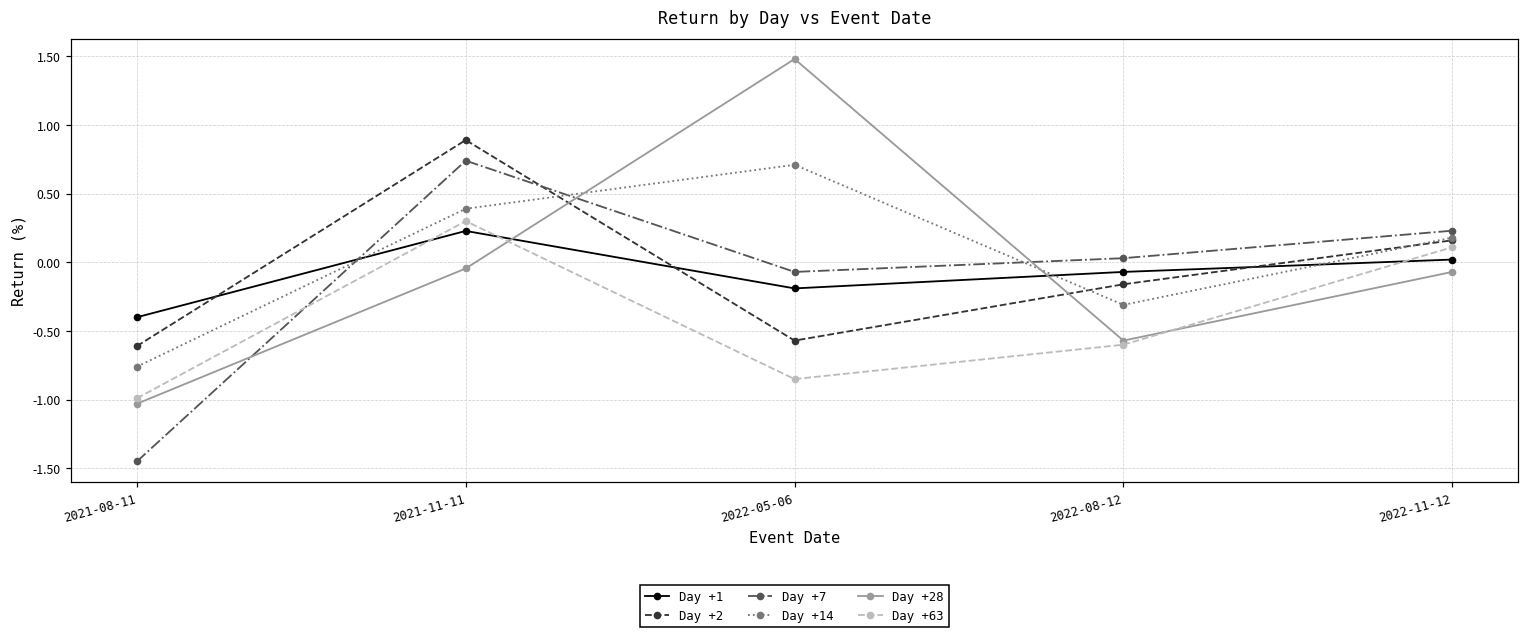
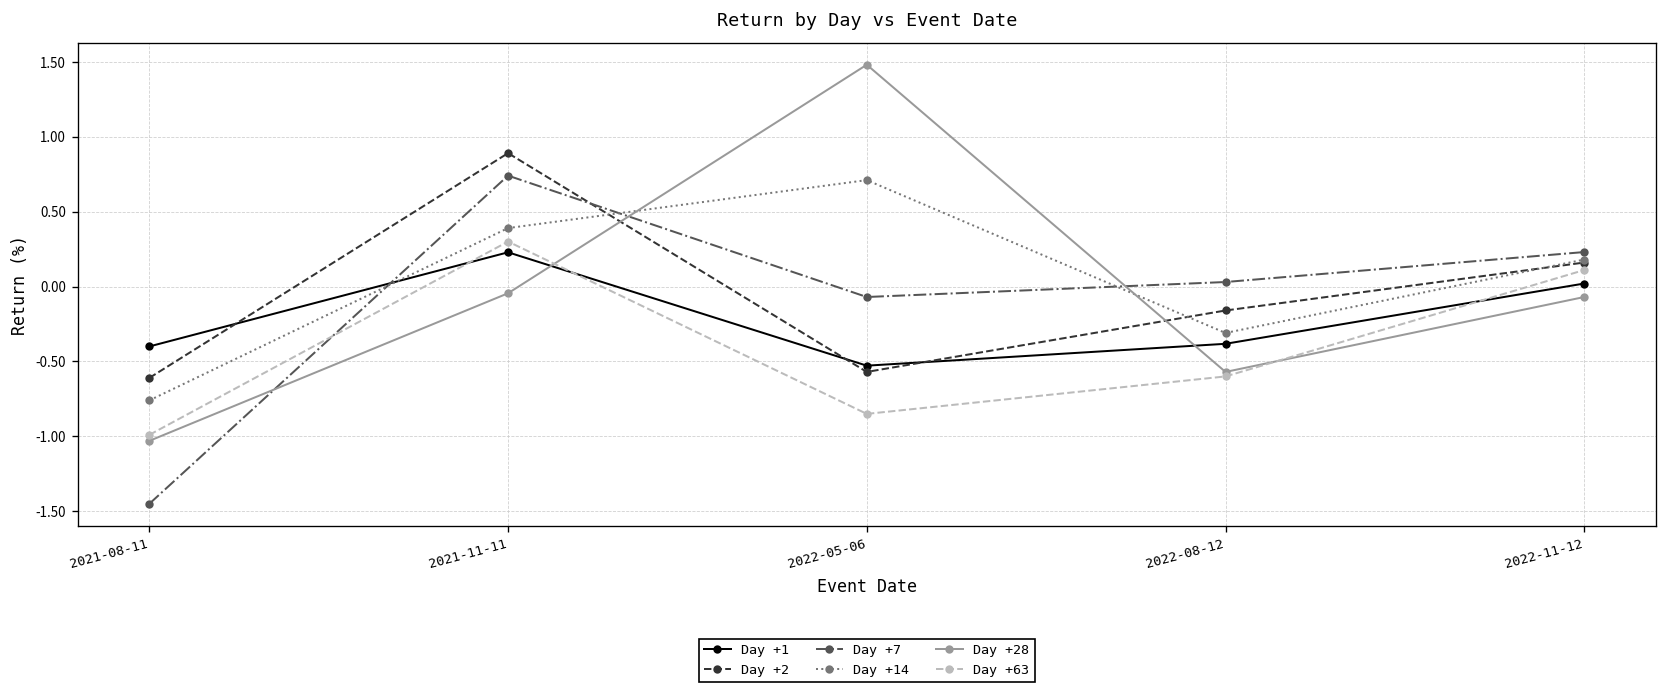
  {
    "Day +1": {
      "2021-08-11": -0.40,
      "2021-11-11": 0.23,
-     "2022-05-06": -0.19,
-     "2022-08-12": -0.07,
+     "2022-05-06": -0.53,
+     "2022-08-12": -0.38,
      "2022-11-12": 0.02
    }
  }
